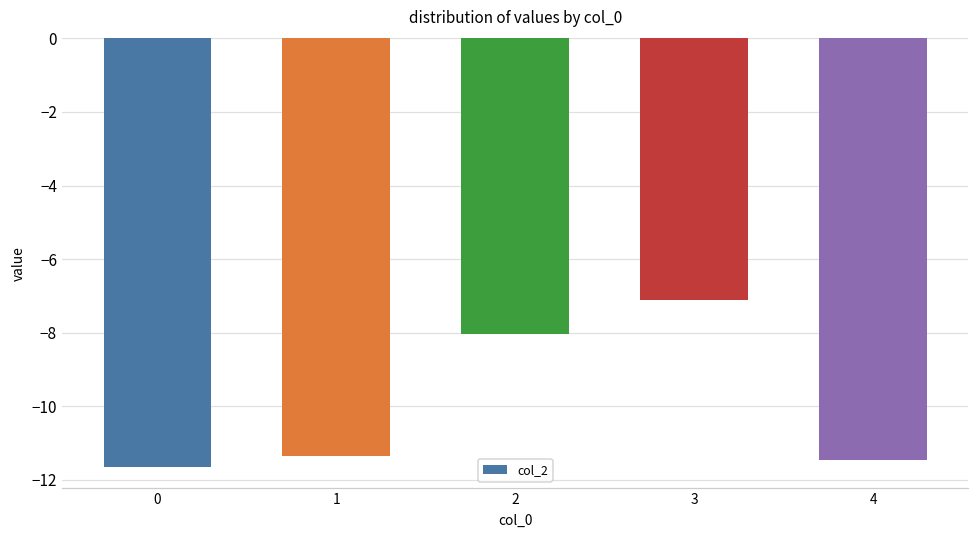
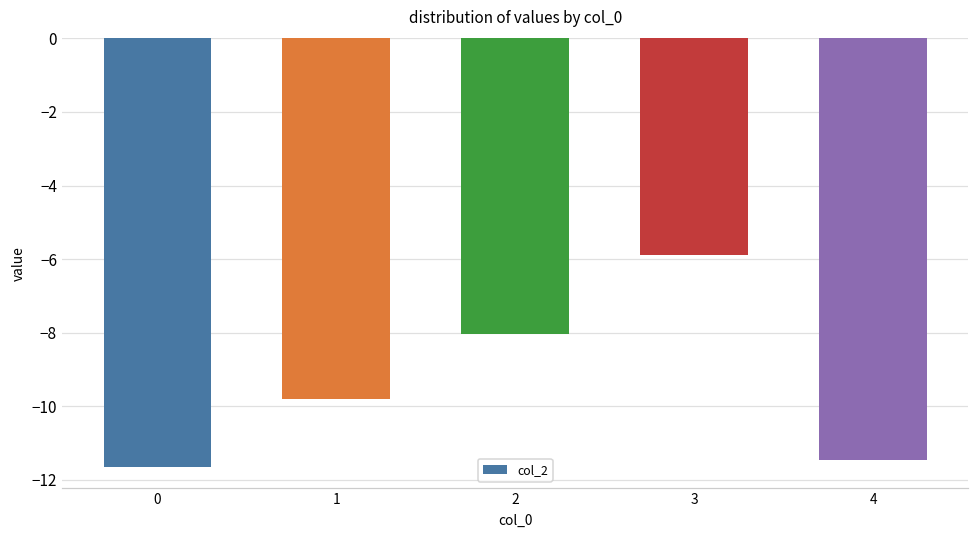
  {
    "0": -11.6,
-   "1": -11.4,
+   "1": -9.8,
    "2": -8.0,
-   "3": -7.1,
+   "3": -5.9,
    "4": -11.5
  }
